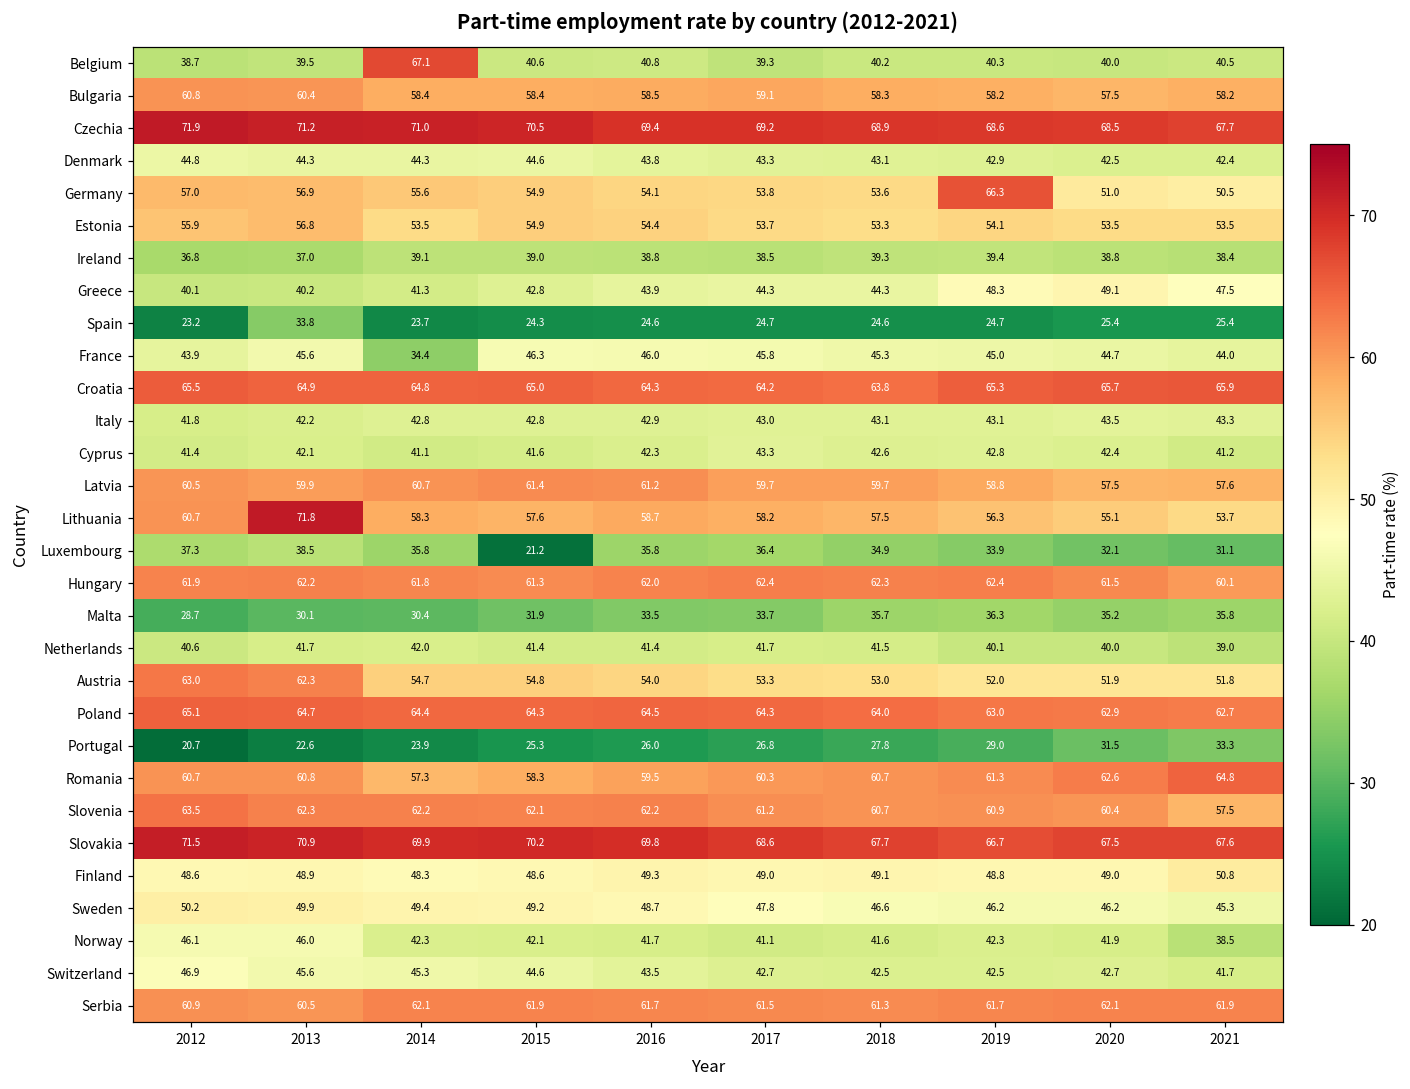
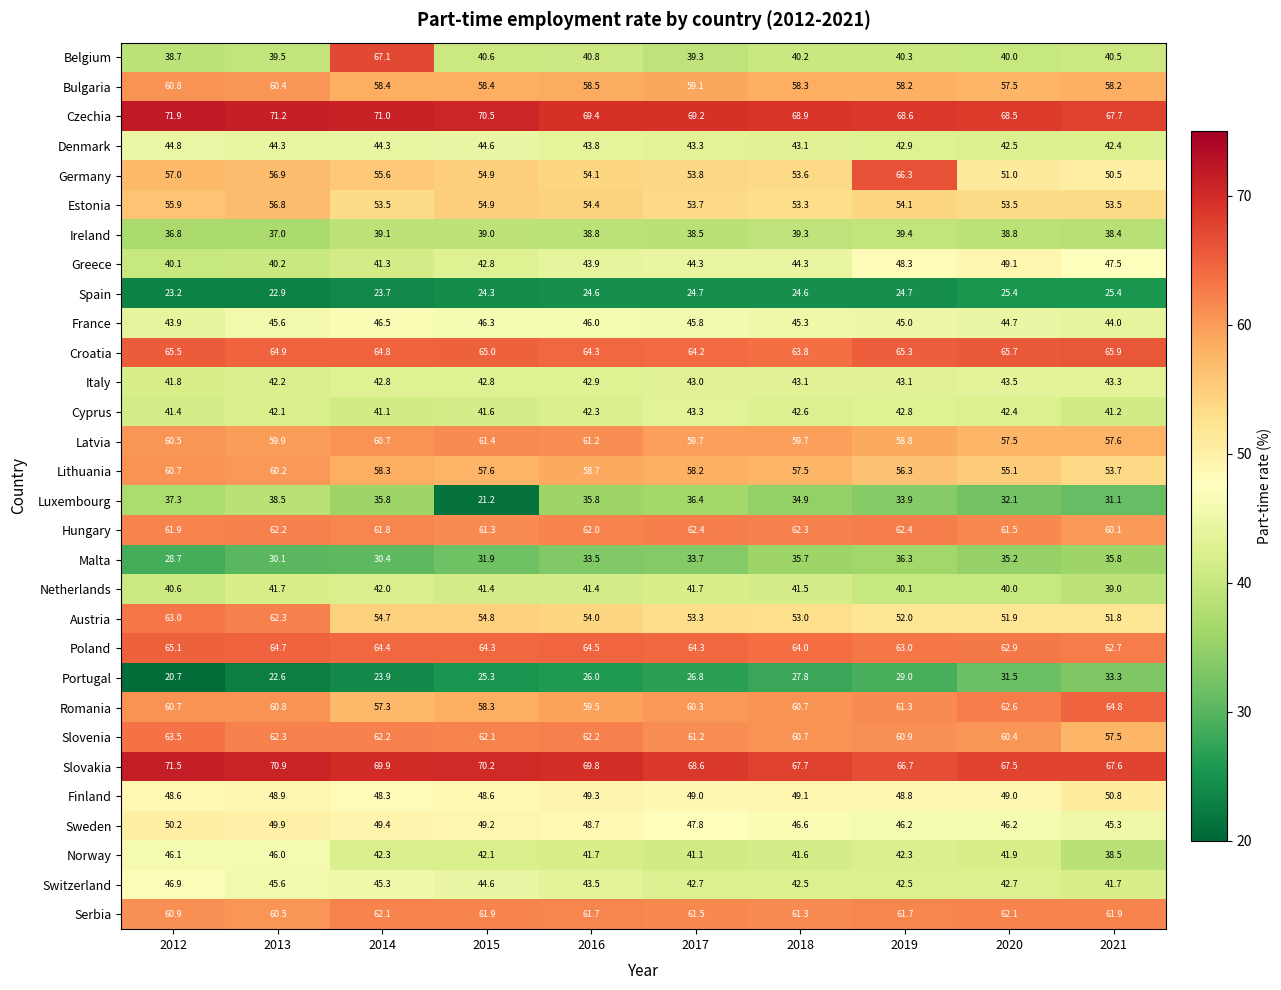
  {
    "Spain": {
      "2012": 23.2,
-     "2013": 33.8,
+     "2013": 22.9,
      "2014": 23.7,
      "2015": 24.3,
      "2016": 24.6,
      "2017": 24.7,
      "2018": 24.6,
      "2019": 24.7,
      "2020": 25.4,
      "2021": 25.4
    },
    "France": {
      "2012": 43.9,
      "2013": 45.6,
-     "2014": 34.4,
+     "2014": 46.5,
      "2015": 46.3,
      "2016": 46.0,
      "2017": 45.8,
      "2018": 45.3,
      "2019": 45.0,
      "2020": 44.7,
      "2021": 44.0
    },
    "Lithuania": {
      "2012": 60.7,
-     "2013": 71.8,
+     "2013": 60.2,
      "2014": 58.3,
      "2015": 57.6,
      "2016": 58.7,
      "2017": 58.2,
      "2018": 57.5,
      "2019": 56.3,
      "2020": 55.1,
      "2021": 53.7
    }
  }
